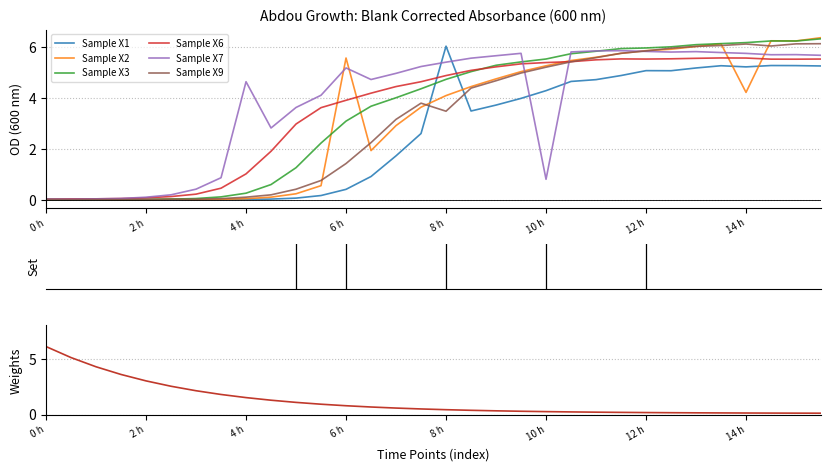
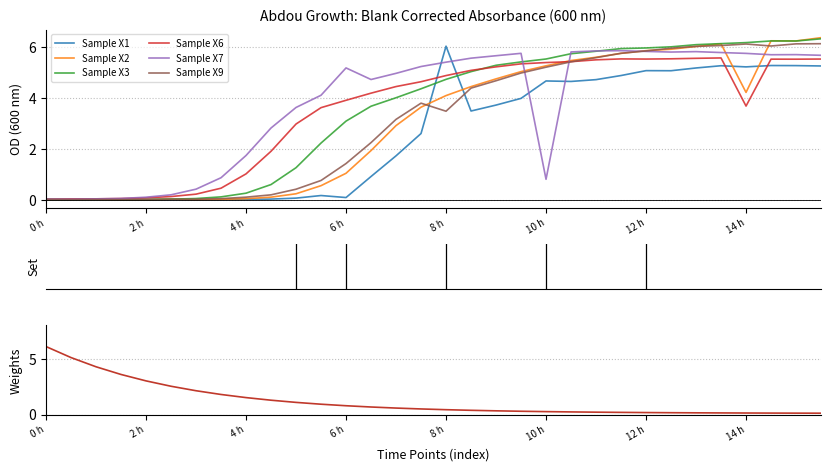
  {
    "Abdou Growth: Blank Corrected Absorbance (600 nm)": {
      "Sample X1": {
-       "6 h": 0.4,
+       "6 h": 0.1,
        "8 h": 6.0,
-       "10 h": 4.3,
+       "10 h": 4.7,
        "12 h": 5.1,
        "14 h": 5.2
      },
      "Sample X2": {
-       "6 h": 5.6,
+       "6 h": 1.0,
        "8 h": 4.1,
        "14 h": 4.2
      },
      "Sample X3": {
        "4 h": 0.3,
        "6 h": 3.1,
        "8 h": 4.7,
        "10 h": 5.5,
        "12 h": 6.0
      },
      "Sample X6": {
        "4 h": 1.0,
        "6 h": 3.9,
        "8 h": 4.9,
        "10 h": 5.4,
        "12 h": 5.5,
-       "14 h": 5.6
+       "14 h": 3.7
      },
      "Sample X7": {
-       "4 h": 4.6,
+       "4 h": 1.7,
        "6 h": 5.2,
        "8 h": 5.4,
        "10 h": 0.8,
        "14 h": 5.7
      },
      "Sample X9": {
        "6 h": 1.4,
        "8 h": 3.5
      }
    }
  }
